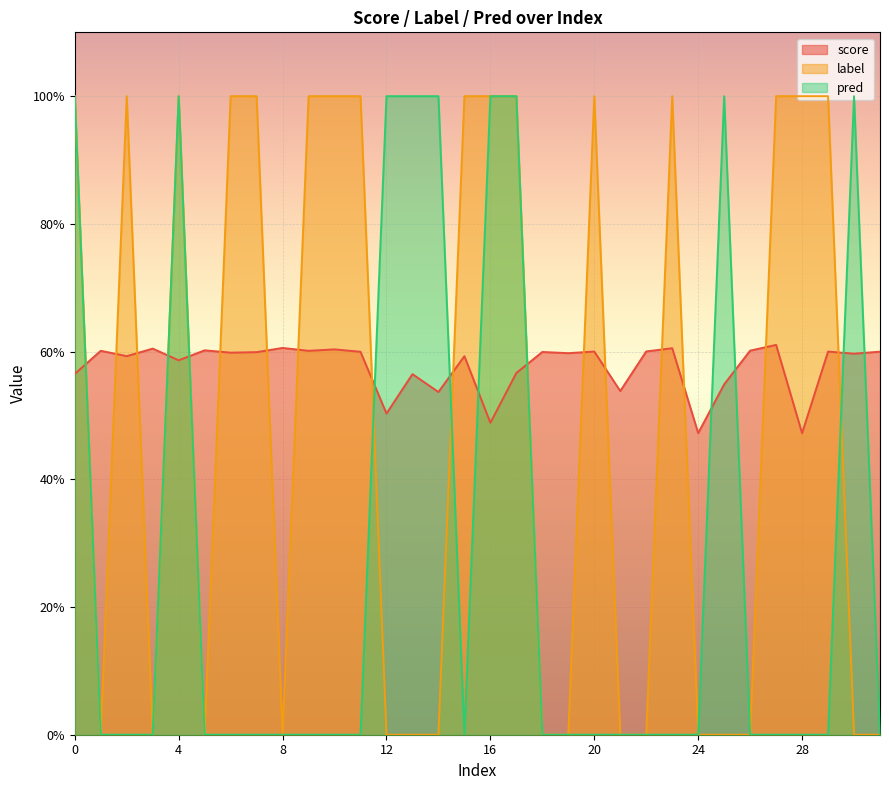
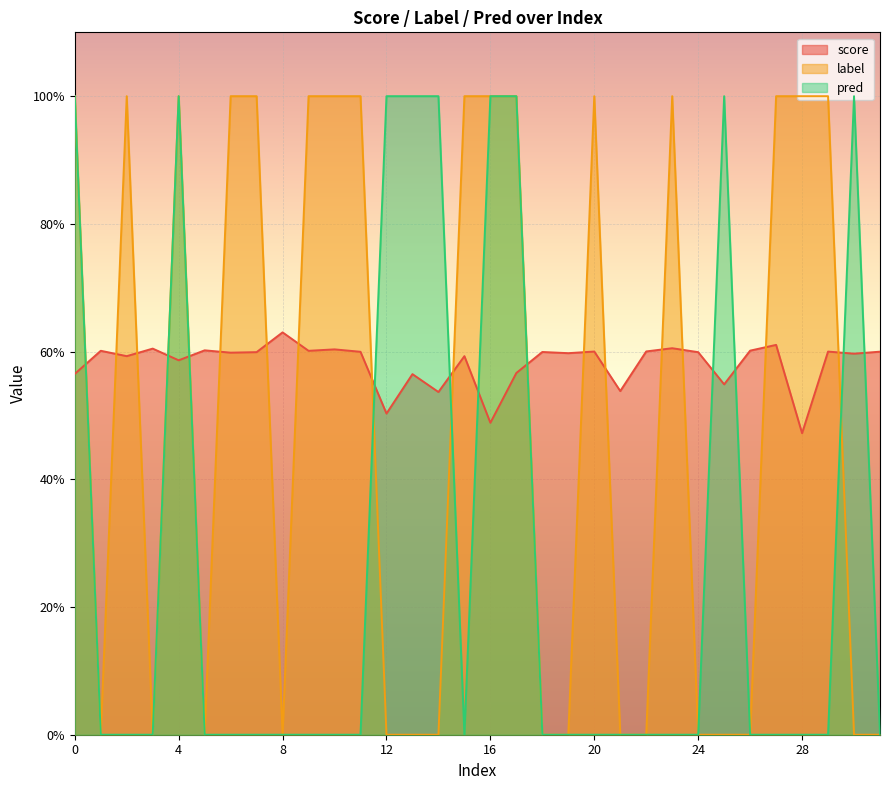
  {
    "score": {
      "0": "57%",
      "4": "59%",
-     "8": "61%",
+     "8": "63%",
      "12": "50%",
      "16": "49%",
      "20": "60%",
-     "24": "47%",
+     "24": "60%",
      "28": "47%"
    },
    "label": {
      "12": "0%",
      "20": "100%"
    },
    "pred": {
      "12": "100%",
      "20": "0%",
      "28": "0%"
    }
  }
